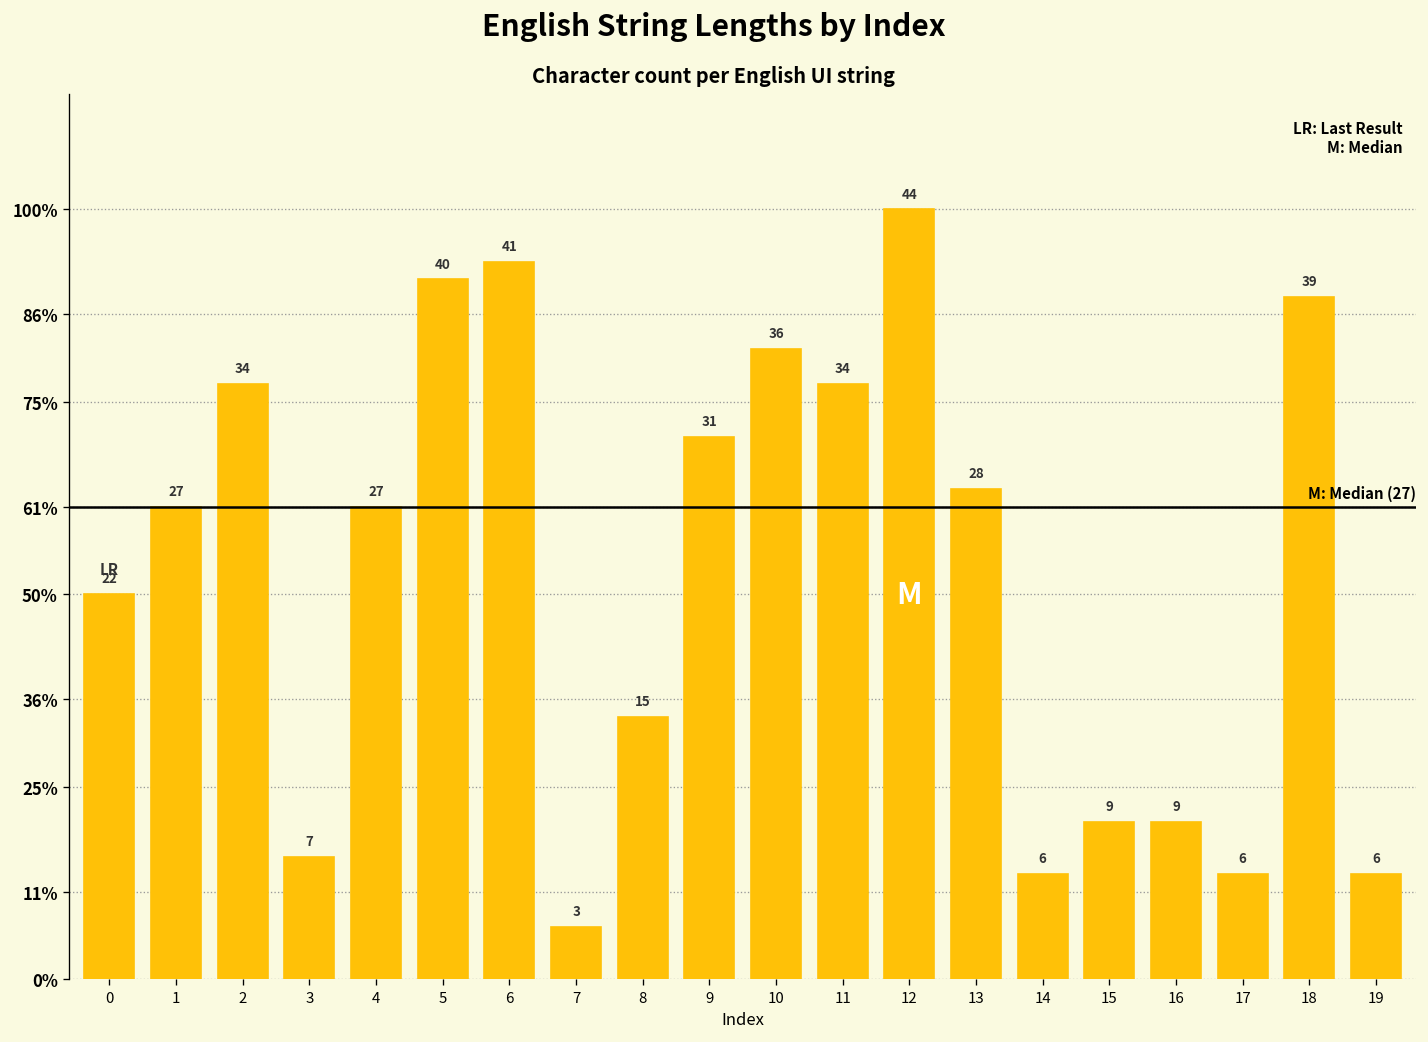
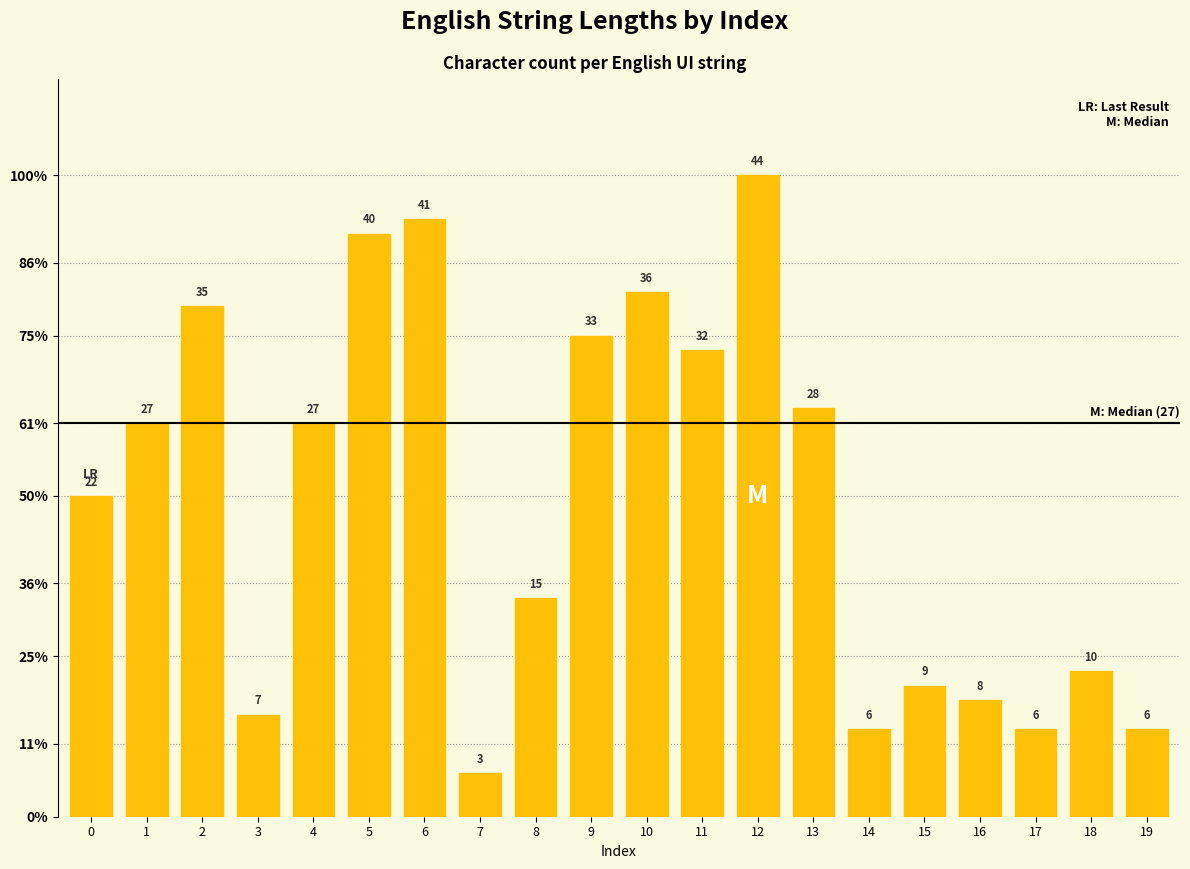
  {
    "1": 27,
-   "2": 34,
+   "2": 35,
    "3": 7,
    "4": 27,
    "5": 40,
    "6": 41,
    "7": 3,
    "8": 15,
-   "9": 31,
+   "9": 33,
    "10": 36,
-   "11": 34,
+   "11": 32,
    "12": 44,
    "13": 28,
    "14": 6,
    "15": 9,
-   "16": 9,
+   "16": 8,
    "17": 6,
-   "18": 39,
+   "18": 10,
    "19": 6
  }
